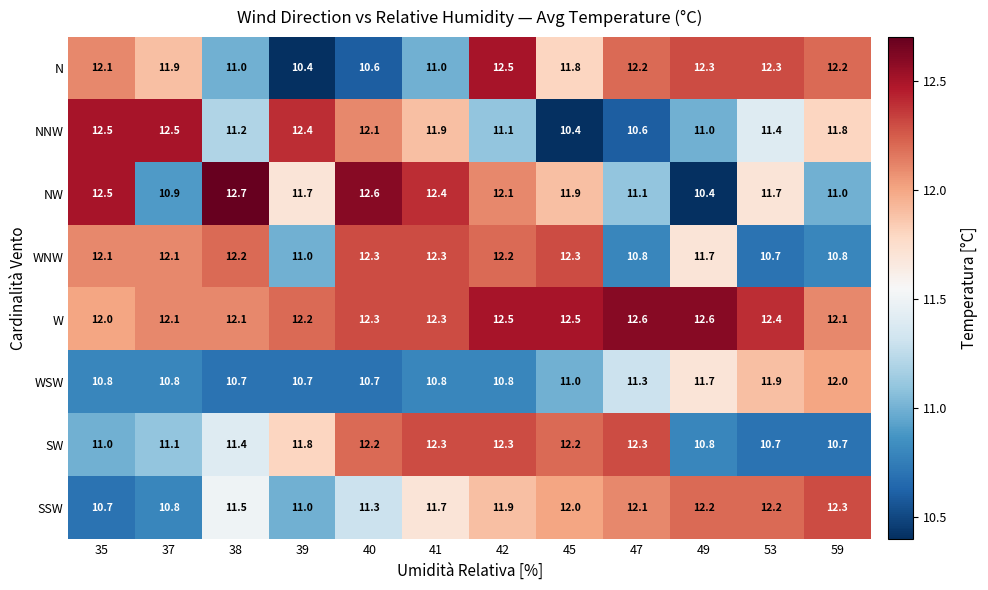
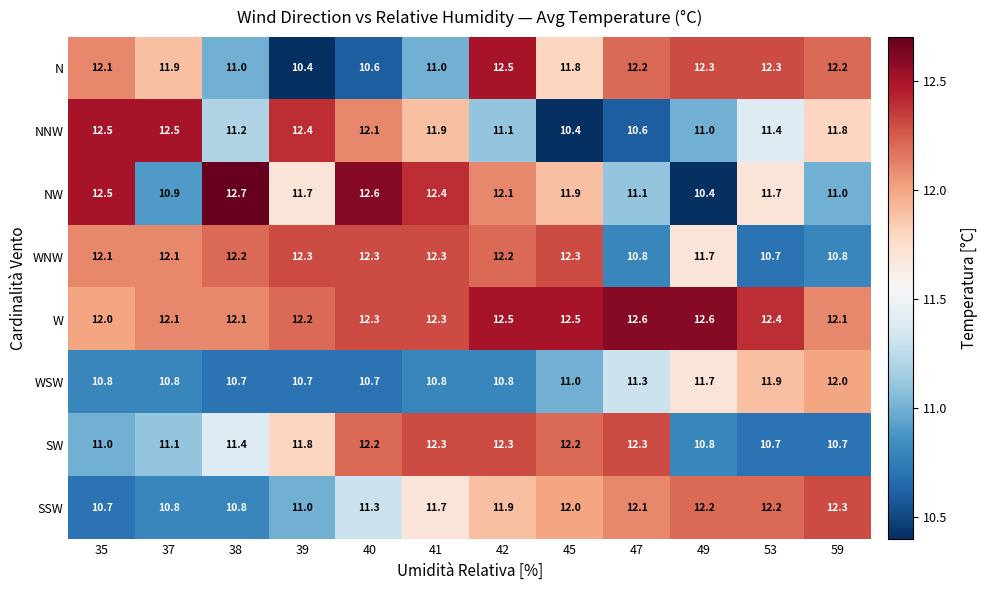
  {
    "N": {
      "35": 12.1,
      "37": 11.9,
      "38": 11.0,
      "39": 10.4,
      "40": 10.6,
      "41": 11.0,
      "42": 12.5,
      "45": 11.8,
      "47": 12.2,
      "49": 12.3,
      "53": 12.3,
      "59": 12.2
    },
    "NNW": {
      "35": 12.5,
      "37": 12.5,
      "38": 11.2,
      "39": 12.4,
      "40": 12.1,
      "41": 11.9,
      "42": 11.1,
      "45": 10.4,
      "47": 10.6,
      "49": 11.0,
      "53": 11.4,
      "59": 11.8
    },
    "NW": {
      "35": 12.5,
      "37": 10.9,
      "38": 12.7,
      "39": 11.7,
      "40": 12.6,
      "41": 12.4,
      "42": 12.1,
      "45": 11.9,
      "47": 11.1,
      "49": 10.4,
      "53": 11.7,
      "59": 11.0
    },
    "WNW": {
      "35": 12.1,
      "37": 12.1,
      "38": 12.2,
-     "39": 11.0,
+     "39": 12.3,
      "40": 12.3,
      "41": 12.3,
      "42": 12.2,
      "45": 12.3,
      "47": 10.8,
      "49": 11.7,
      "53": 10.7,
      "59": 10.8
    },
    "W": {
      "35": 12.0,
      "37": 12.1,
      "38": 12.1,
      "39": 12.2,
      "40": 12.3,
      "41": 12.3,
      "42": 12.5,
      "45": 12.5,
      "47": 12.6,
      "49": 12.6,
      "53": 12.4,
      "59": 12.1
    },
    "WSW": {
      "35": 10.8,
      "37": 10.8,
      "38": 10.7,
      "39": 10.7,
      "40": 10.7,
      "41": 10.8,
      "42": 10.8,
      "45": 11.0,
      "47": 11.3,
      "49": 11.7,
      "53": 11.9,
      "59": 12.0
    },
    "SW": {
      "35": 11.0,
      "37": 11.1,
      "38": 11.4,
      "39": 11.8,
      "40": 12.2,
      "41": 12.3,
      "42": 12.3,
      "45": 12.2,
      "47": 12.3,
      "49": 10.8,
      "53": 10.7,
      "59": 10.7
    },
    "SSW": {
      "35": 10.7,
      "37": 10.8,
-     "38": 11.5,
+     "38": 10.8,
      "39": 11.0,
      "40": 11.3,
      "41": 11.7,
      "42": 11.9,
      "45": 12.0,
      "47": 12.1,
      "49": 12.2,
      "53": 12.2,
      "59": 12.3
    }
  }
